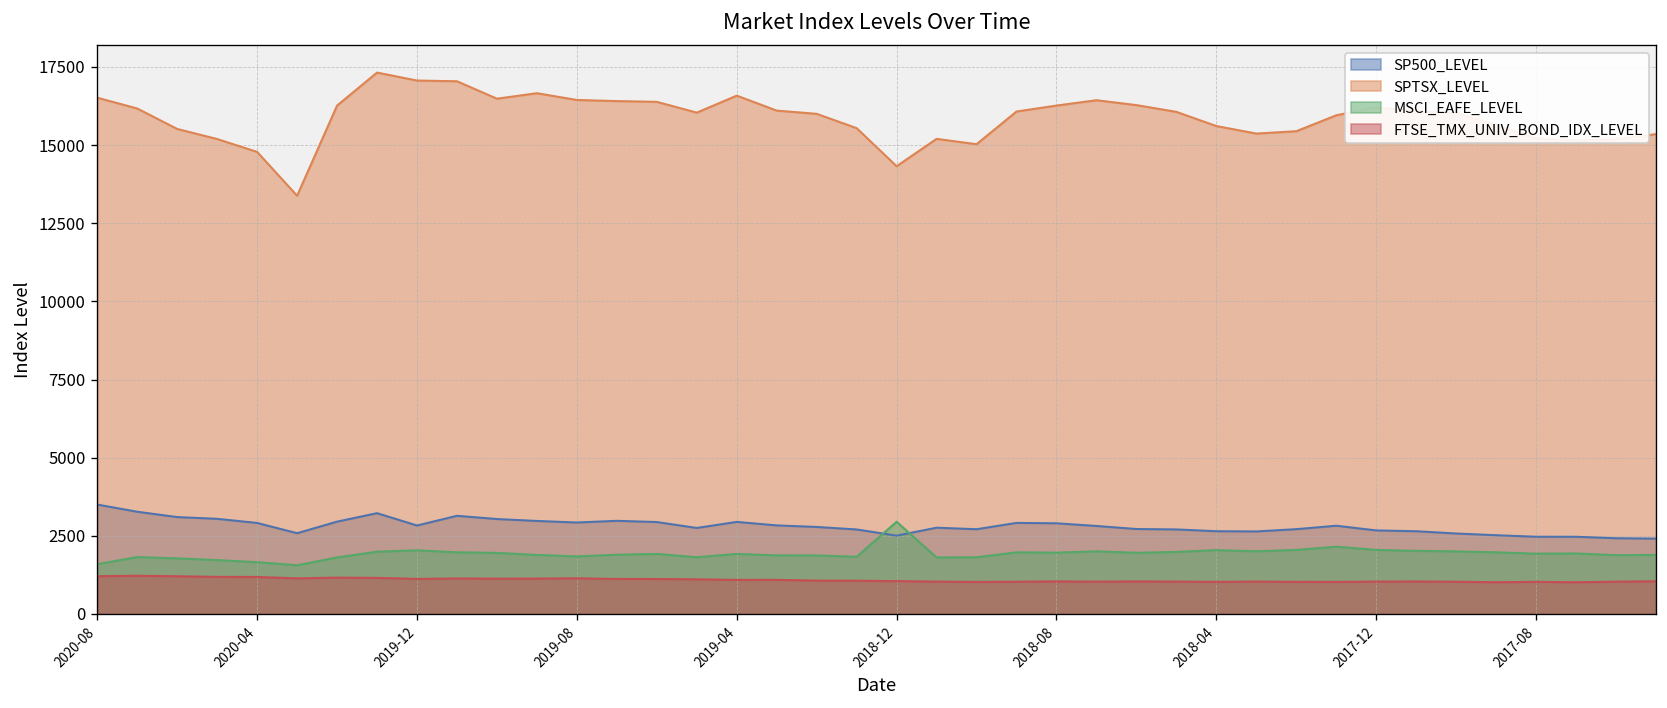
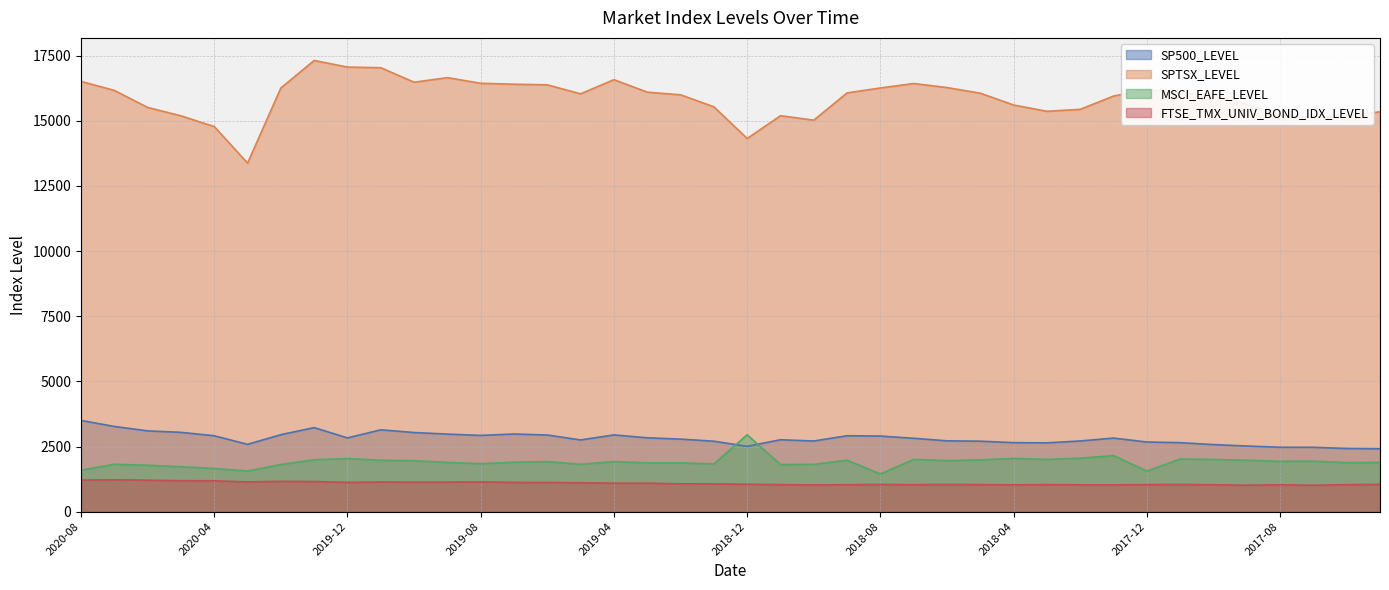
  {
    "SP500_LEVEL": {
      "2020-08": 3500,
      "2020-04": 2900,
      "2019-12": 2800,
      "2019-08": 2900,
      "2019-04": 2900,
      "2018-12": 2500,
      "2018-08": 2900,
      "2018-04": 2600,
      "2017-12": 2700,
      "2017-08": 2500
    },
    "MSCI_EAFE_LEVEL": {
      "2020-08": 1600,
      "2020-04": 1700,
      "2019-12": 2000,
      "2019-08": 1800,
      "2019-04": 1900,
      "2018-12": 3000,
-     "2018-08": 2000,
+     "2018-08": 1400,
      "2018-04": 2000,
-     "2017-12": 2100,
+     "2017-12": 1600,
      "2017-08": 1900
    }
  }
